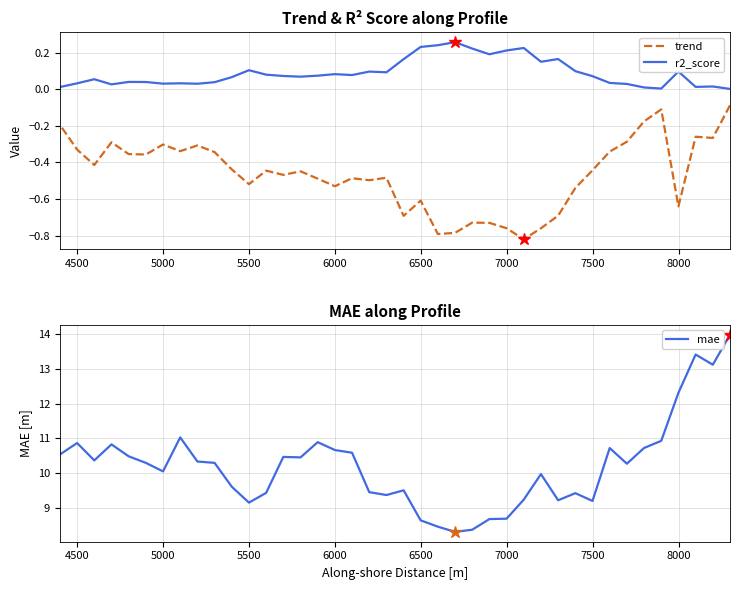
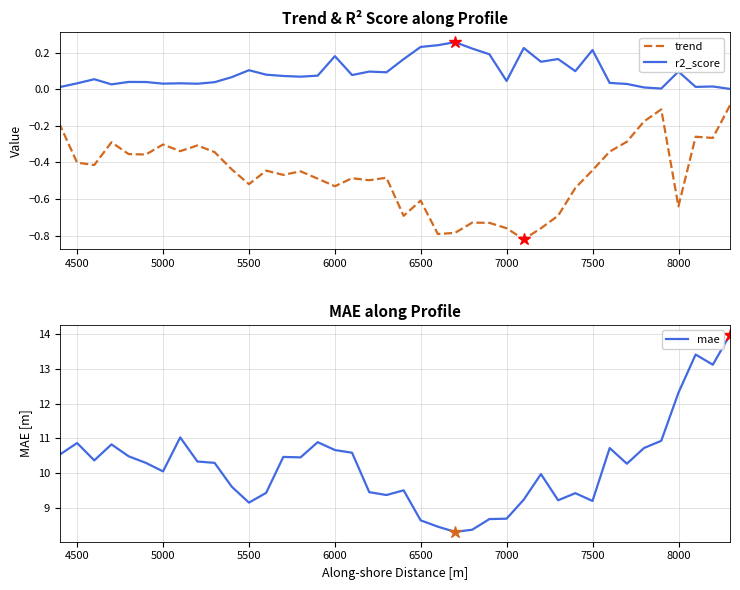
  {
    "Trend & R² Score along Profile": {
      "trend": {
-       "4500": -0.33,
+       "4500": -0.40,
        "5000": -0.30,
        "5500": -0.52,
        "6000": -0.53,
        "6500": -0.61,
        "7000": -0.76,
        "7500": -0.44,
        "8000": -0.64
      },
      "r2_score": {
        "4500": 0.03,
        "5000": 0.03,
        "5500": 0.10,
-       "6000": 0.08,
+       "6000": 0.18,
        "6500": 0.23,
-       "7000": 0.21,
-       "7500": 0.07
+       "7000": 0.04,
+       "7500": 0.21
      }
    },
    "MAE along Profile": {
      "mae": {
        "4500": 10.9,
        "5000": 10.0,
        "5500": 9.2,
        "6000": 10.7,
        "6500": 8.6,
        "7000": 8.7,
        "7500": 9.2,
        "8000": 12.3
      }
    }
  }
